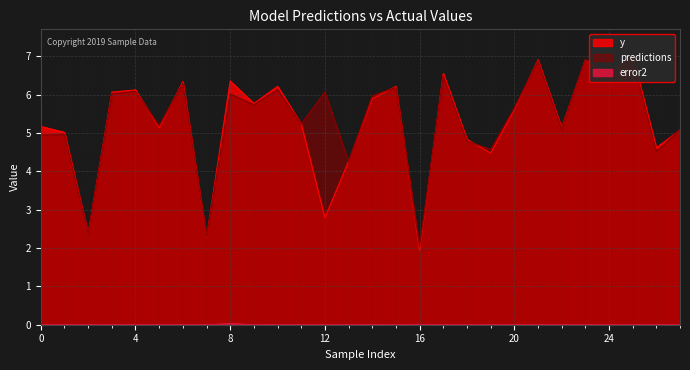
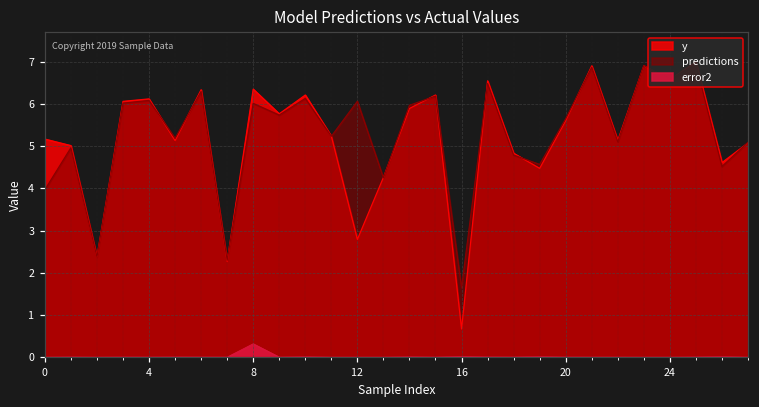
  {
    "y": {
      "0": 5.2,
      "8": 6.4,
      "12": 2.8,
-     "16": 1.9
+     "16": 0.7
    },
    "predictions": {
-     "0": 4.9,
+     "0": 4.0,
      "8": 6.0,
      "12": 6.1,
-     "16": 2.0
+     "16": 1.6
    },
    "error2": {
      "0": 0.0,
      "4": 0.0,
-     "8": 0.0,
+     "8": 0.3,
      "12": 0.0,
      "16": 0.0,
      "20": 0.0,
      "24": 0.0
    }
  }
